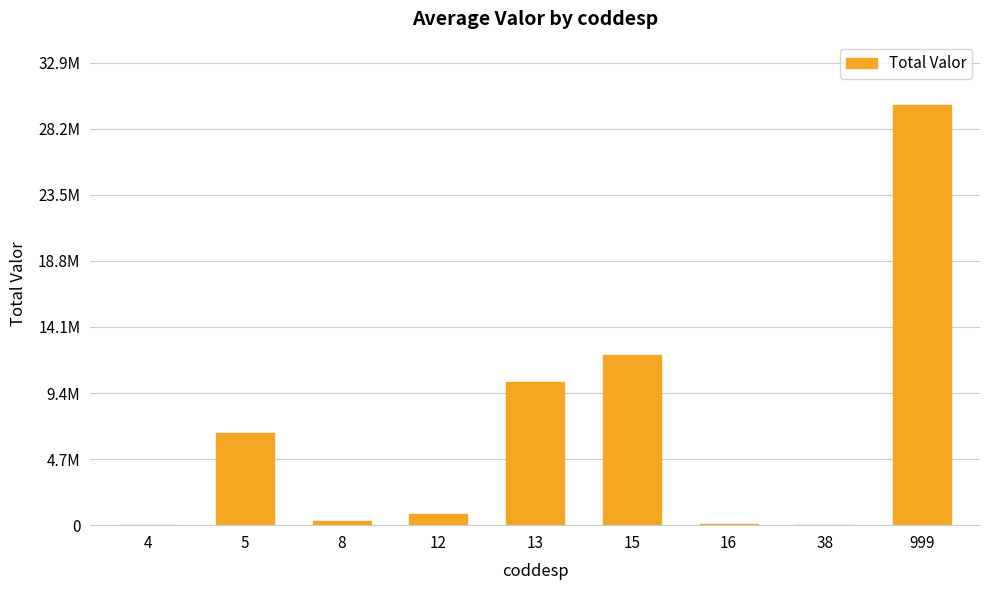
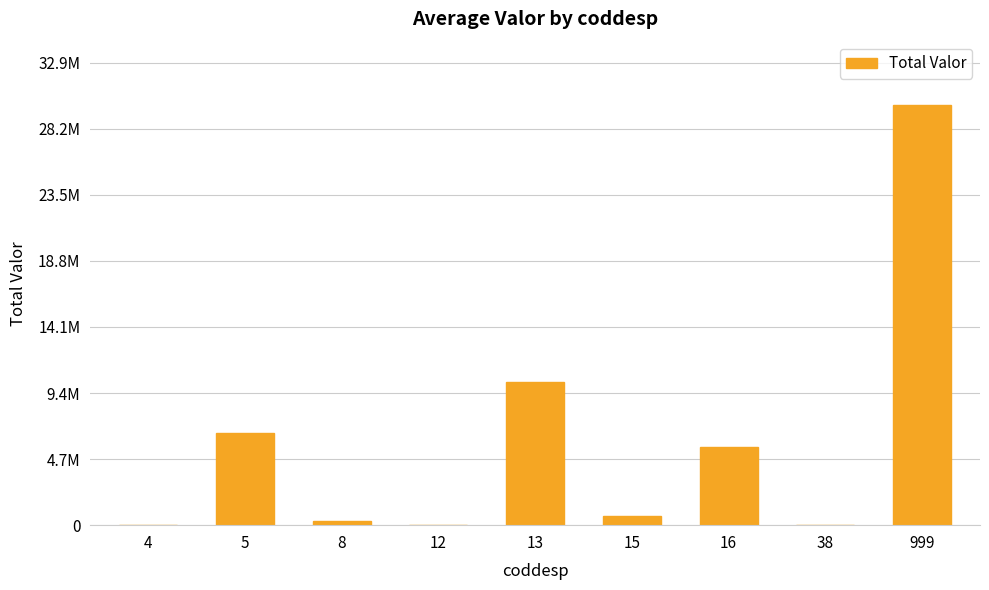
  {
    "5": 6500000,
    "8": 300000,
-   "12": 800000,
+   "12": 0,
    "13": 10200000,
-   "15": 12100000,
-   "16": 100000,
+   "15": 600000,
+   "16": 5600000,
    "999": 29900000
  }
